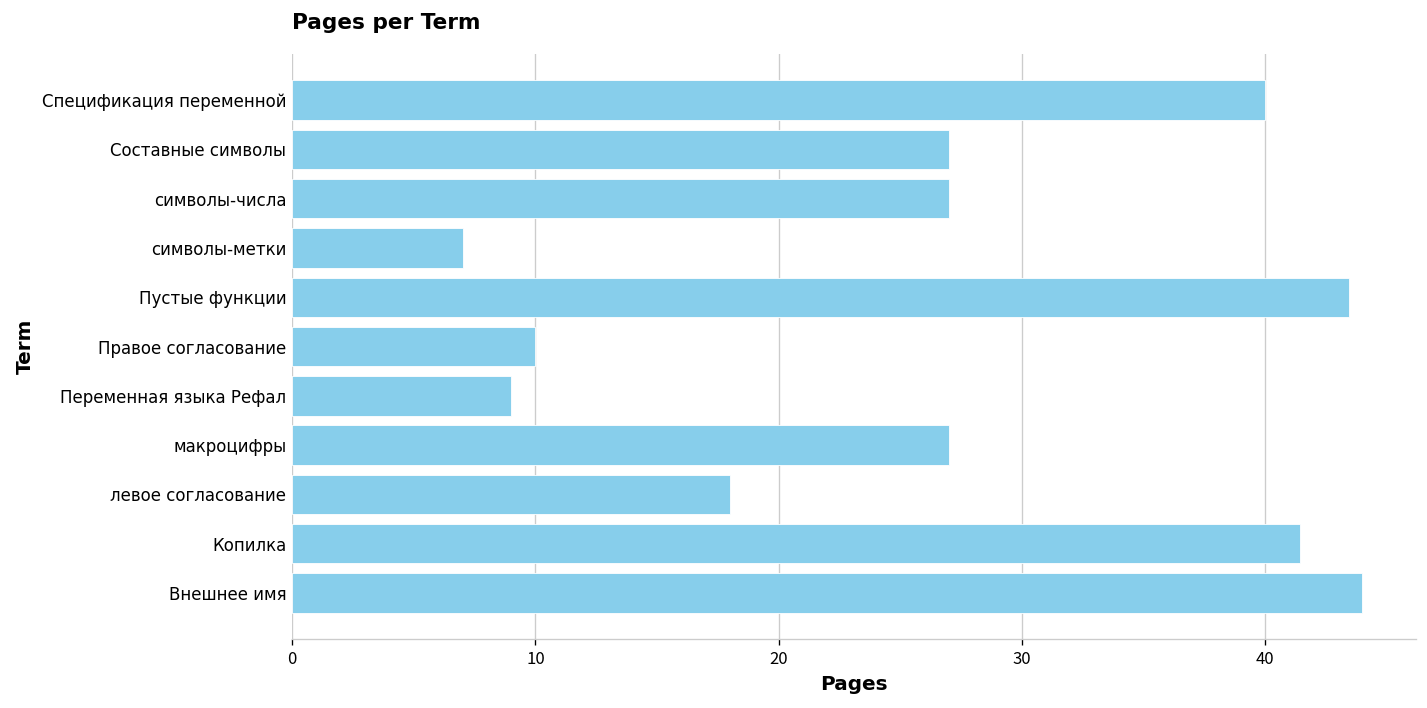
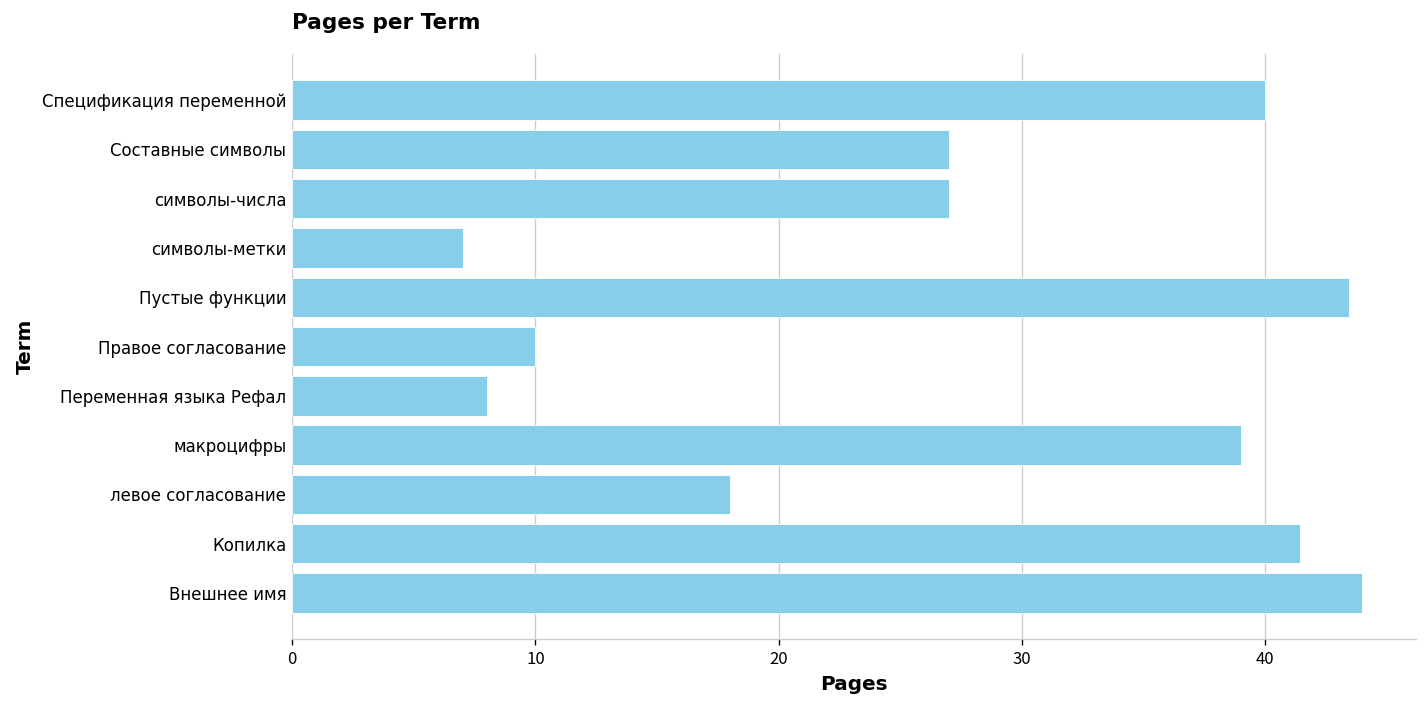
  {
    "Спецификация переменной": 40,
    "Составные символы": 27,
    "символы-числа": 27,
    "символы-метки": 7,
    "Пустые функции": 43.4,
    "Правое согласование": 10,
-   "Переменная языка Рефал": 9,
-   "макроцифры": 27,
+   "Переменная языка Рефал": 8,
+   "макроцифры": 39,
    "левое согласование": 18,
    "Копилка": 41.4,
    "Внешнее имя": 44
  }
